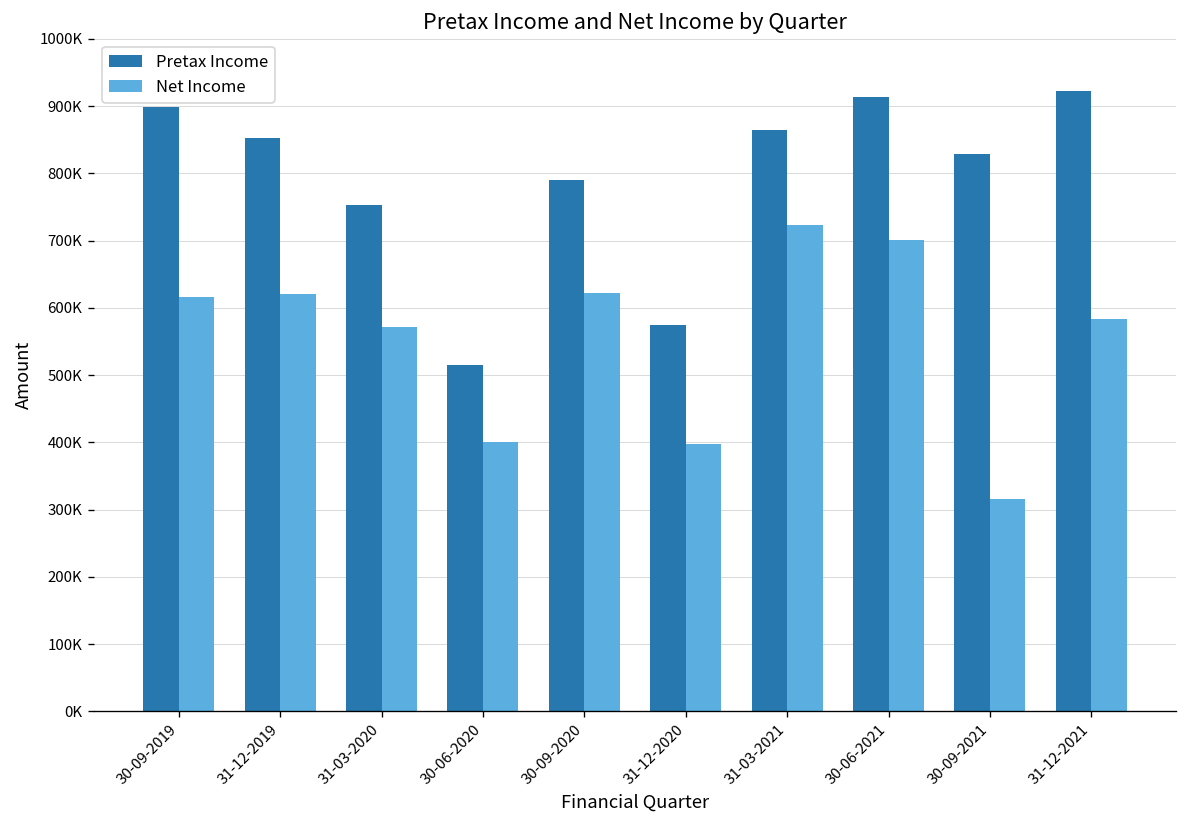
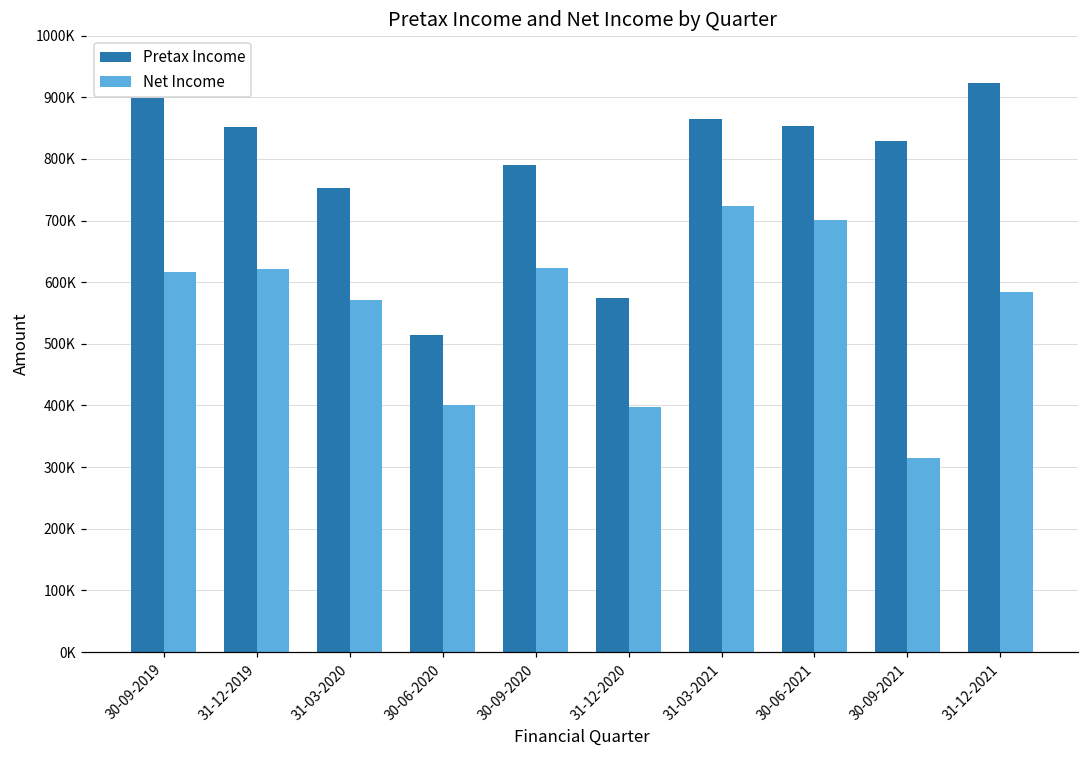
  {
    "Pretax Income": {
      "30-09-2019": 900000,
      "31-12-2019": 850000,
      "31-03-2020": 750000,
      "30-06-2020": 510000,
      "30-09-2020": 790000,
      "31-12-2020": 570000,
      "31-03-2021": 860000,
-     "30-06-2021": 910000,
+     "30-06-2021": 850000,
      "30-09-2021": 830000,
      "31-12-2021": 920000
    },
    "Net Income": {
      "30-09-2019": 620000,
      "31-12-2019": 620000,
      "31-03-2020": 570000,
      "30-06-2020": 400000,
      "30-09-2020": 620000,
      "31-12-2020": 400000,
      "31-03-2021": 720000,
      "30-06-2021": 700000,
      "30-09-2021": 320000,
      "31-12-2021": 580000
    }
  }
